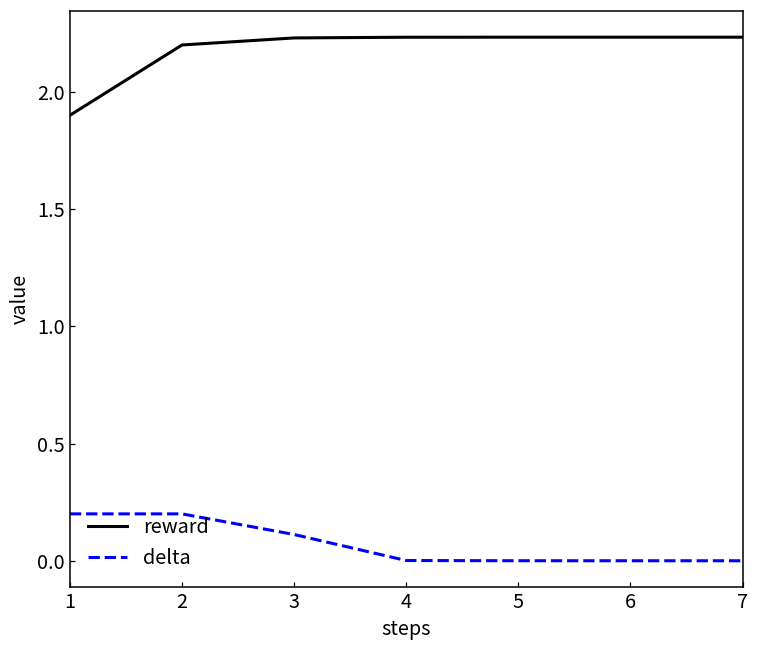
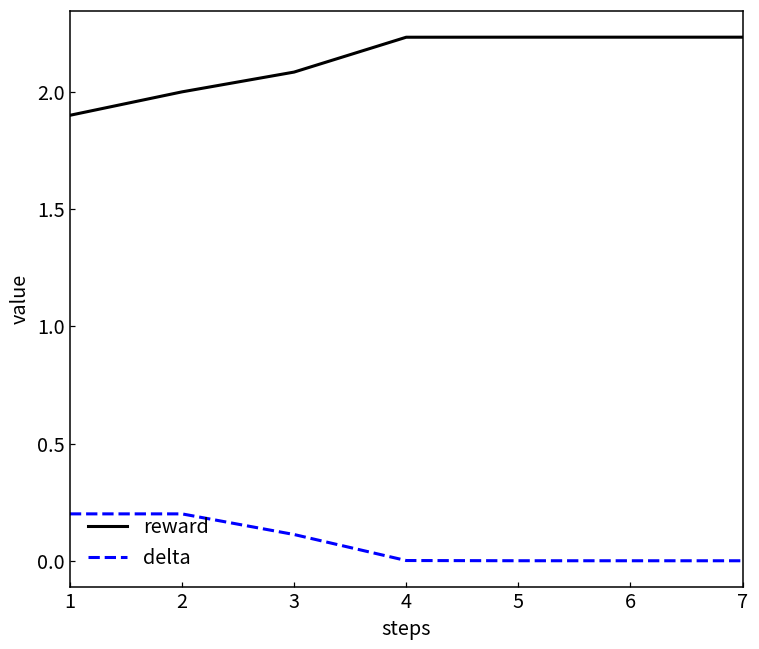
  {
    "reward": {
      "1": 1.90,
-     "2": 2.2,
-     "3": 2.23,
+     "2": 2.0,
+     "3": 2.08,
      "4": 2.23,
      "5": 2.23,
      "6": 2.23,
      "7": 2.23
    },
    "delta": {
      "1": 0.20,
      "2": 0.20,
      "3": 0.11,
      "4": 0.00,
      "5": 0.00,
      "6": 0.00,
      "7": 0.00
    }
  }
